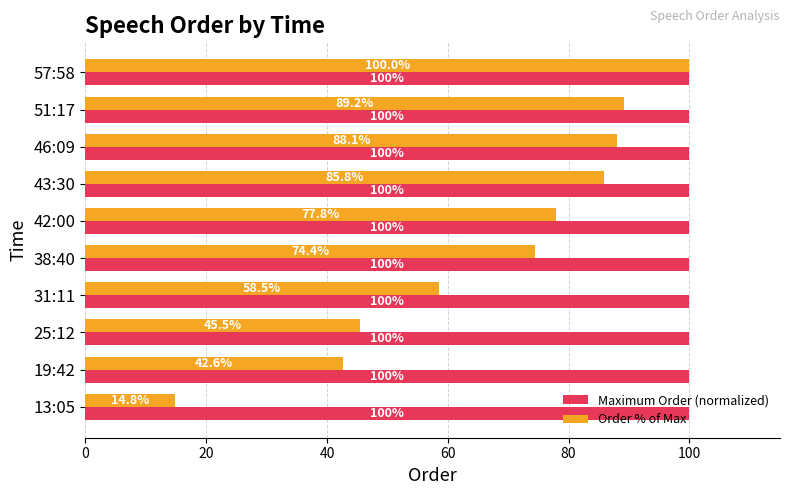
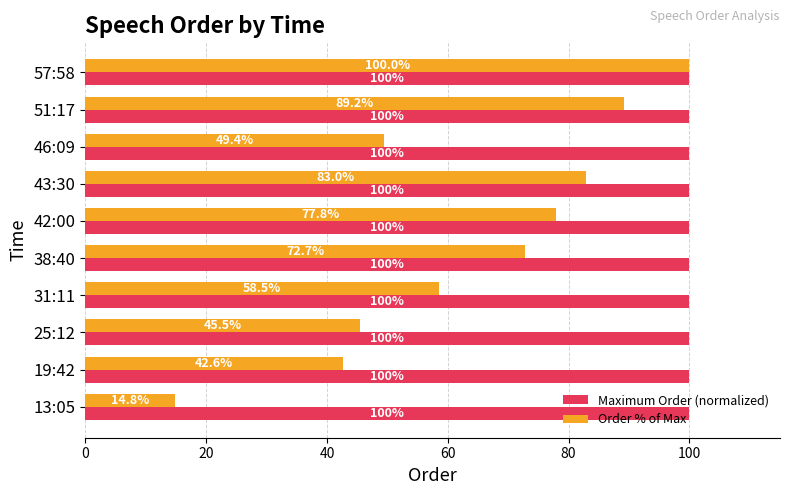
  {
    "Maximum Order (normalized)": {
      "57:58": "100%",
      "51:17": "100%",
      "46:09": "100%",
      "43:30": "100%",
      "42:00": "100%",
      "38:40": "100%",
      "31:11": "100%",
      "25:12": "100%",
      "19:42": "100%",
      "13:05": "100%"
    },
    "Order % of Max": {
      "57:58": "100.0%",
      "51:17": "89.2%",
-     "46:09": "88.1%",
-     "43:30": "85.8%",
+     "46:09": "49.4%",
+     "43:30": "83.0%",
      "42:00": "77.8%",
-     "38:40": "74.4%",
+     "38:40": "72.7%",
      "31:11": "58.5%",
      "25:12": "45.5%",
      "19:42": "42.6%",
      "13:05": "14.8%"
    }
  }
